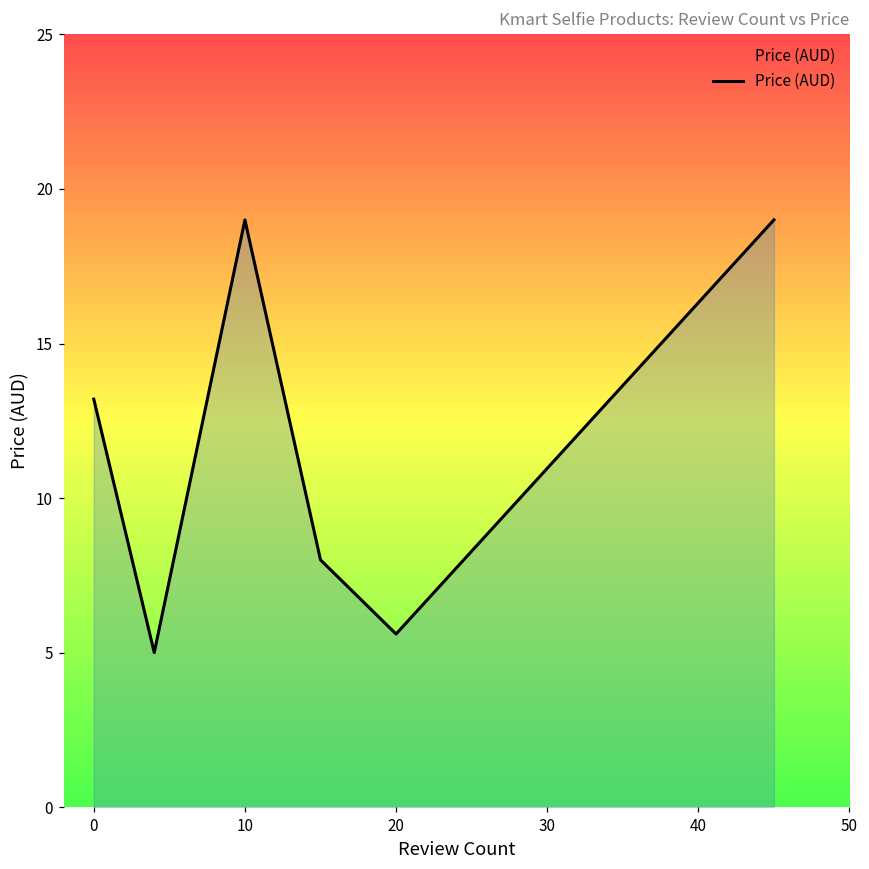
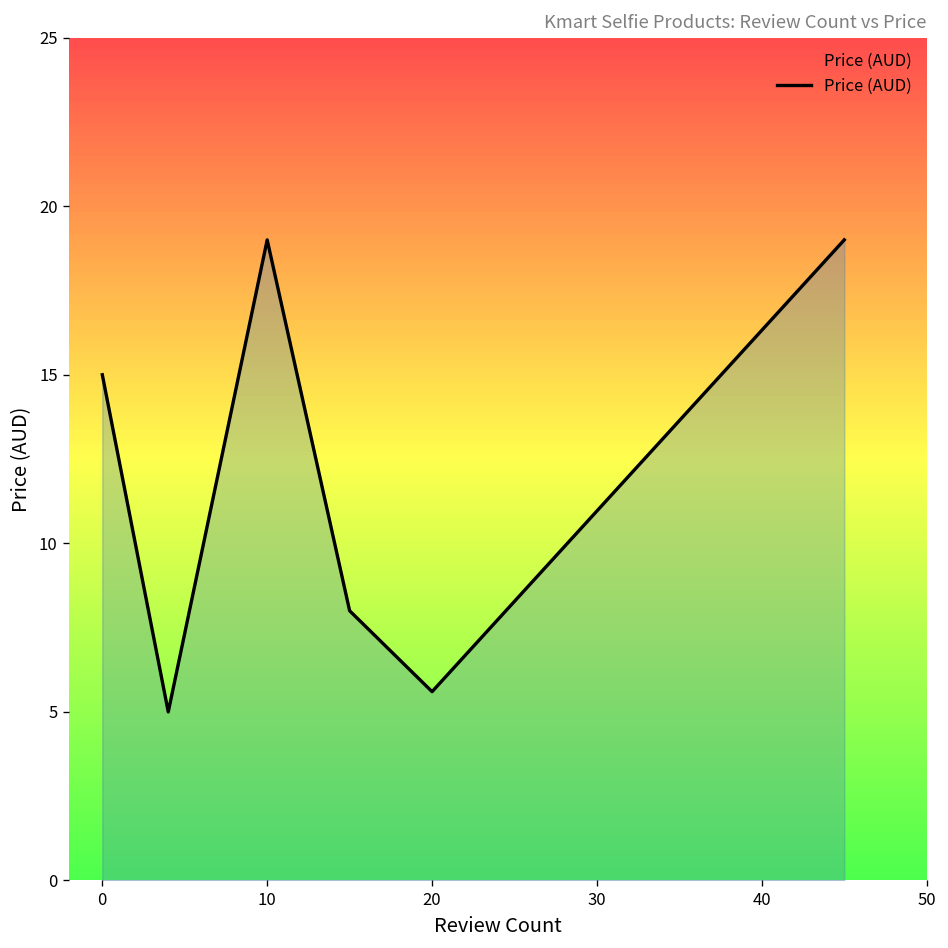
  {
-   "0": 13.2,
+   "0": 15.0,
    "10": 19.0,
    "20": 5.6
  }
